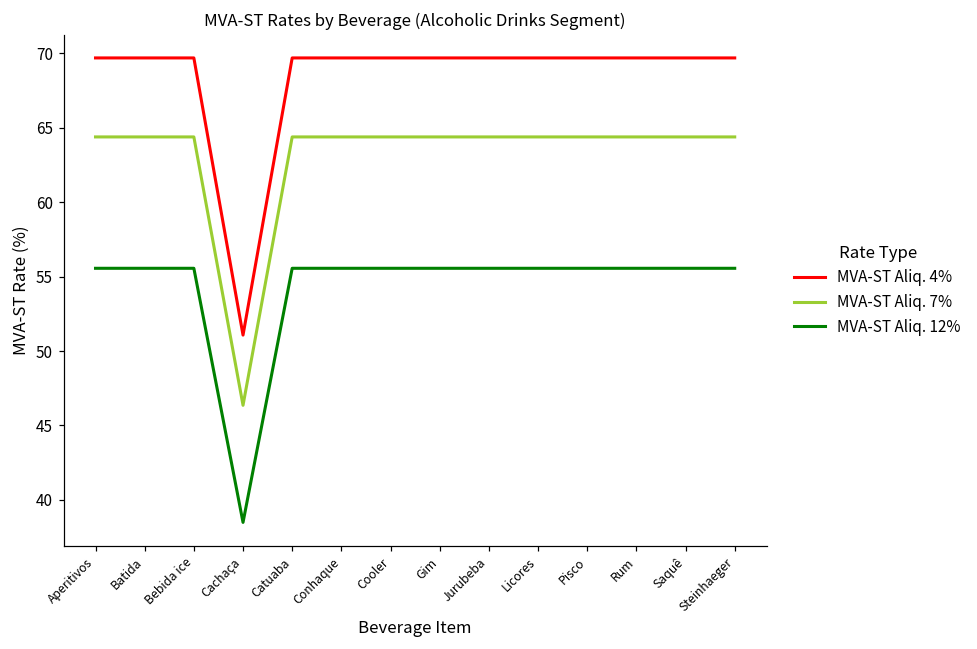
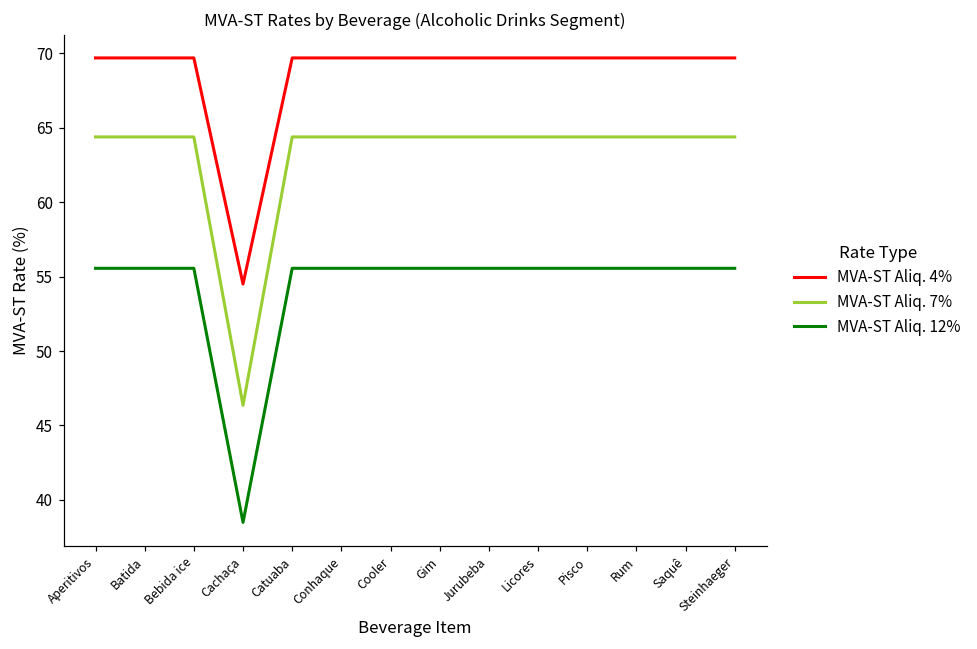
  {
    "MVA-ST Aliq. 4%": {
      "Aperitivos": 69.7,
      "Batida": 69.7,
      "Bebida ice": 69.7,
-     "Cachaça": 51.1,
+     "Cachaça": 54.5,
      "Catuaba": 69.7,
      "Conhaque": 69.7,
      "Cooler": 69.7,
      "Gim": 69.7,
      "Jurubeba": 69.7,
      "Licores": 69.7,
      "Pisco": 69.7,
      "Rum": 69.7,
      "Saquê": 69.7,
      "Steinhaeger": 69.7
    },
    "MVA-ST Aliq. 7%": {
      "Aperitivos": 64.4,
      "Batida": 64.4,
      "Bebida ice": 64.4,
      "Cachaça": 46.4,
      "Catuaba": 64.4,
      "Conhaque": 64.4,
      "Cooler": 64.4,
      "Gim": 64.4,
      "Jurubeba": 64.4,
      "Licores": 64.4,
      "Pisco": 64.4,
      "Rum": 64.4,
      "Saquê": 64.4,
      "Steinhaeger": 64.4
    },
    "MVA-ST Aliq. 12%": {
      "Aperitivos": 55.6,
      "Batida": 55.6,
      "Bebida ice": 55.6,
      "Cachaça": 38.5,
      "Catuaba": 55.6,
      "Conhaque": 55.6,
      "Cooler": 55.6,
      "Gim": 55.6,
      "Jurubeba": 55.6,
      "Licores": 55.6,
      "Pisco": 55.6,
      "Rum": 55.6,
      "Saquê": 55.6,
      "Steinhaeger": 55.6
    }
  }
